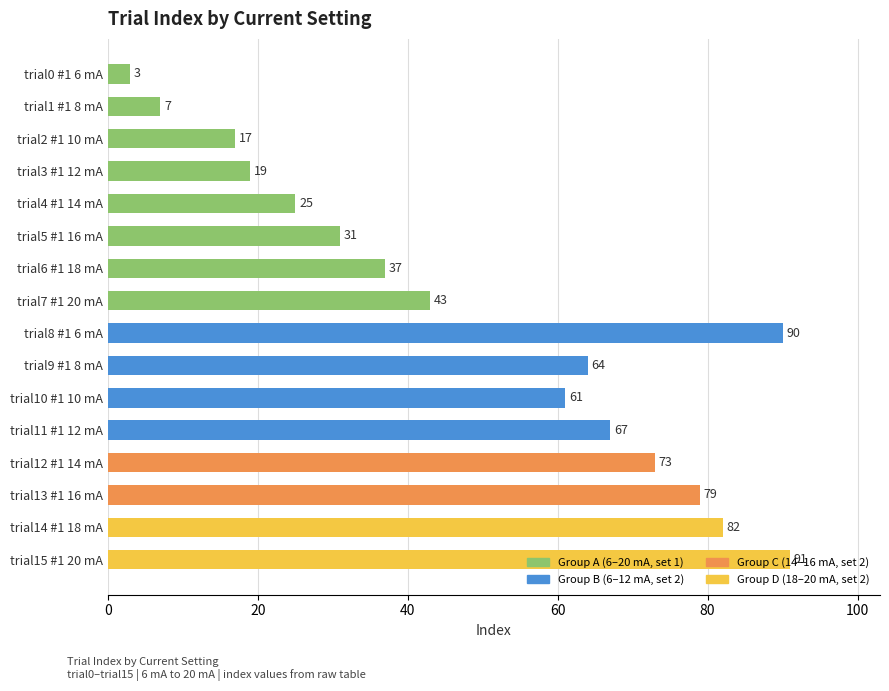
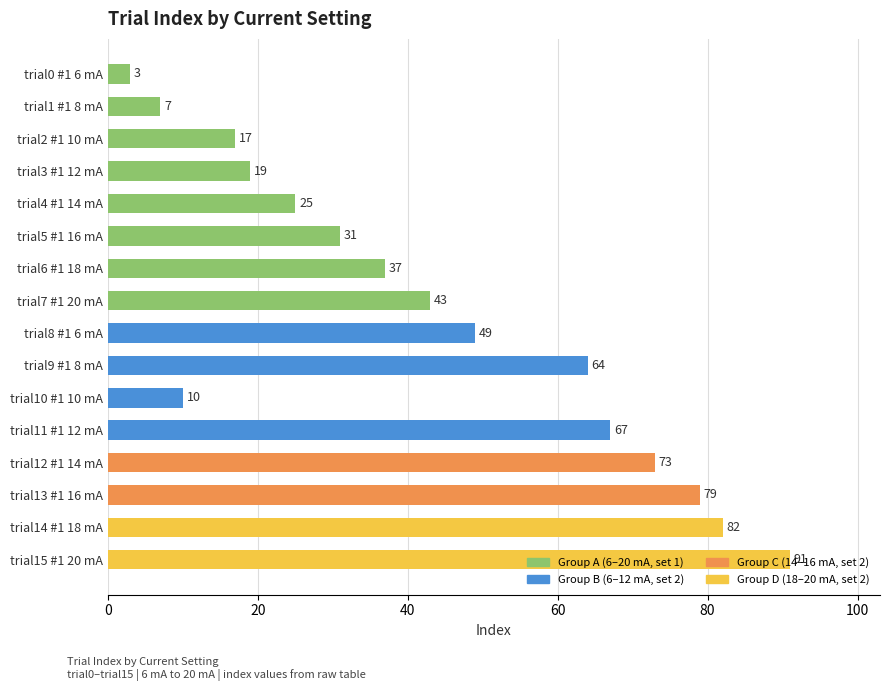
  {
    "trial0 #1 6 mA": 3,
    "trial1 #1 8 mA": 7,
    "trial2 #1 10 mA": 17,
    "trial3 #1 12 mA": 19,
    "trial4 #1 14 mA": 25,
    "trial5 #1 16 mA": 31,
    "trial6 #1 18 mA": 37,
    "trial7 #1 20 mA": 43,
-   "trial8 #1 6 mA": 90,
+   "trial8 #1 6 mA": 49,
    "trial9 #1 8 mA": 64,
-   "trial10 #1 10 mA": 61,
+   "trial10 #1 10 mA": 10,
    "trial11 #1 12 mA": 67,
    "trial12 #1 14 mA": 73,
    "trial13 #1 16 mA": 79,
    "trial14 #1 18 mA": 82,
    "trial15 #1 20 mA": 91
  }
